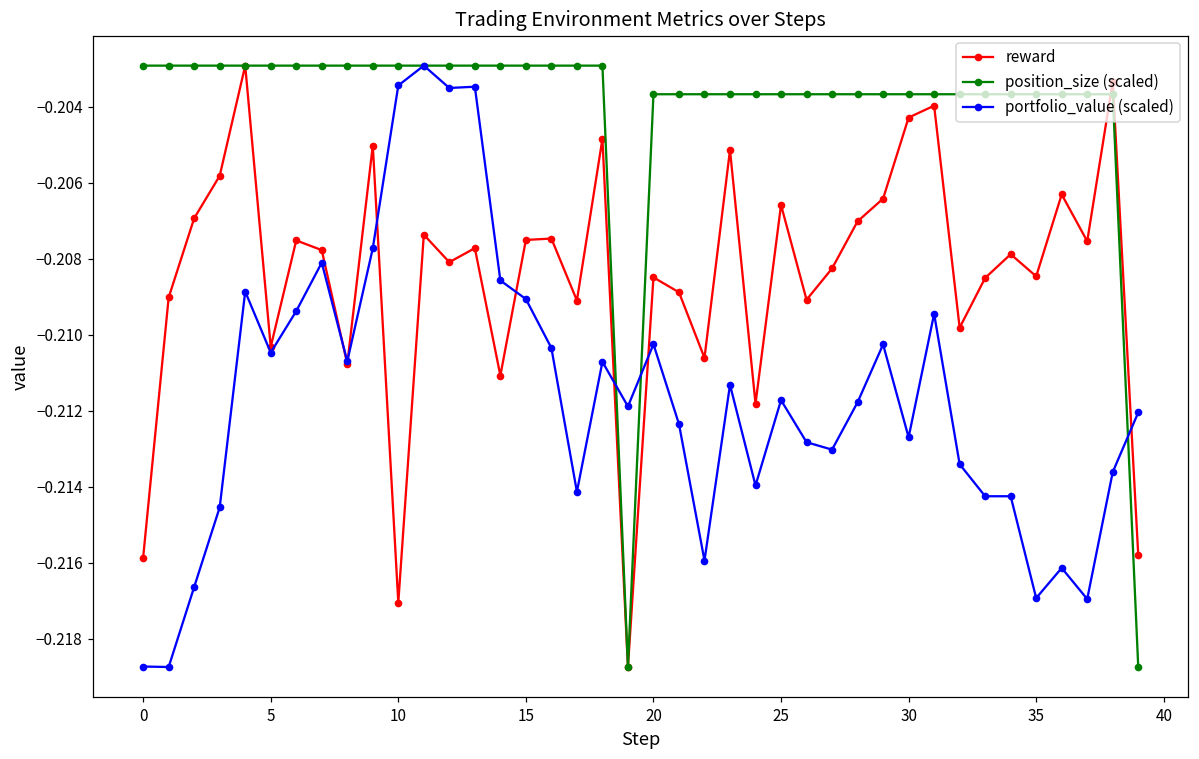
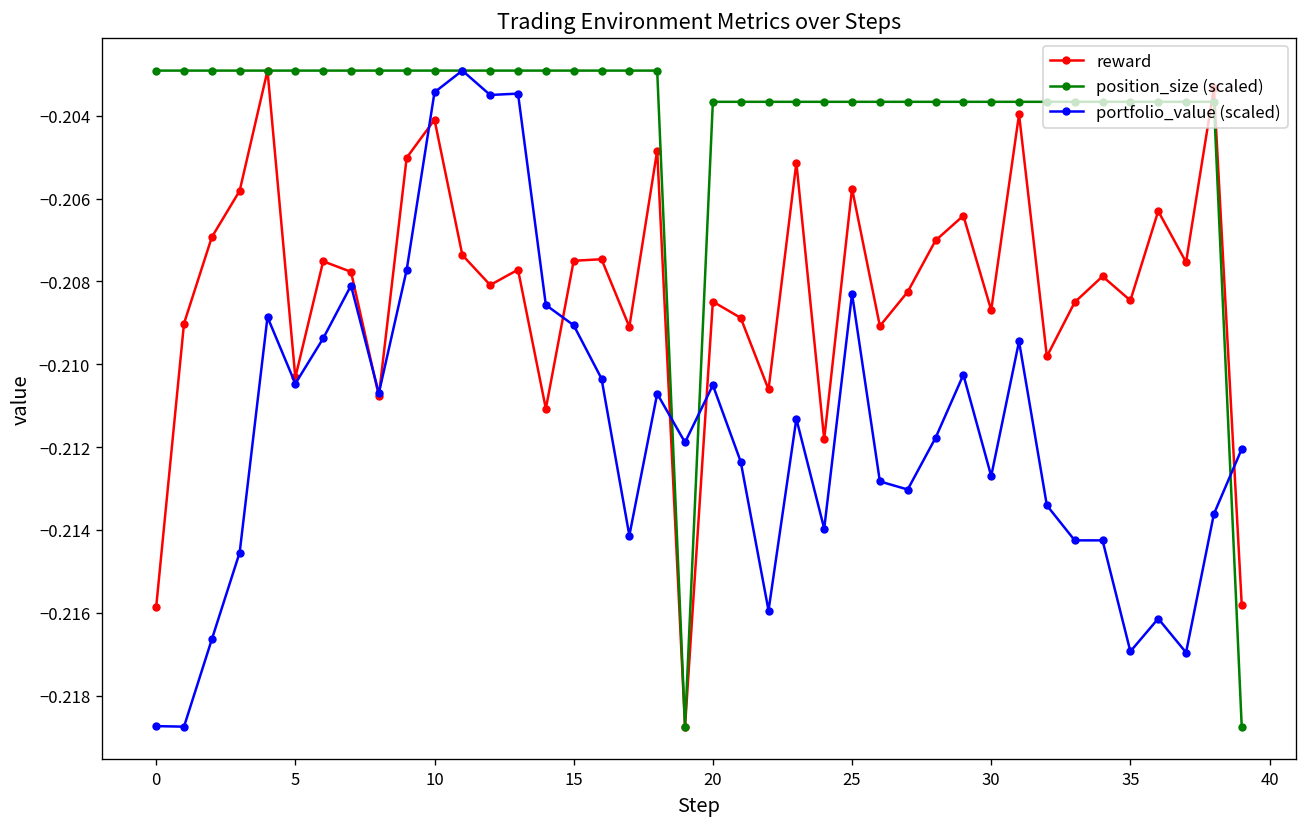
  {
    "reward": {
      "0": -0.2159,
      "5": -0.2103,
-     "10": -0.2171,
+     "10": -0.2041,
      "15": -0.2075,
      "20": -0.2085,
-     "25": -0.2066,
-     "30": -0.2043,
+     "25": -0.2058,
+     "30": -0.2087,
      "35": -0.2085
    },
    "position_size (scaled)": {
      "0": -0.2029,
      "5": -0.2029,
      "10": -0.2029,
      "15": -0.2029,
      "20": -0.2037,
      "25": -0.2037,
      "30": -0.2037
    },
    "portfolio_value (scaled)": {
      "0": -0.2187,
      "5": -0.2105,
      "10": -0.2034,
      "15": -0.2091,
-     "20": -0.2102,
-     "25": -0.2117,
+     "20": -0.2105,
+     "25": -0.2083,
      "30": -0.2127,
      "35": -0.2169
    }
  }
